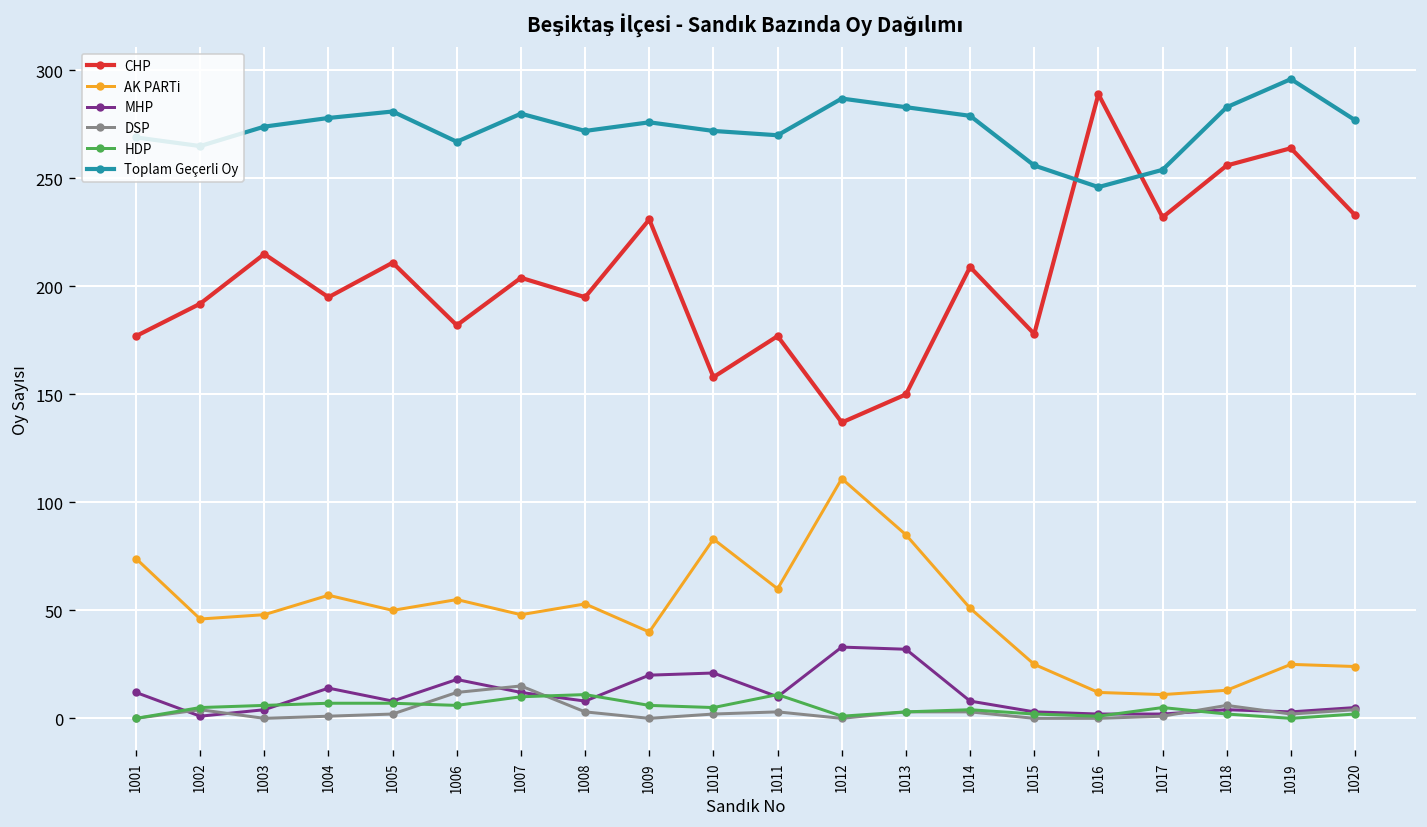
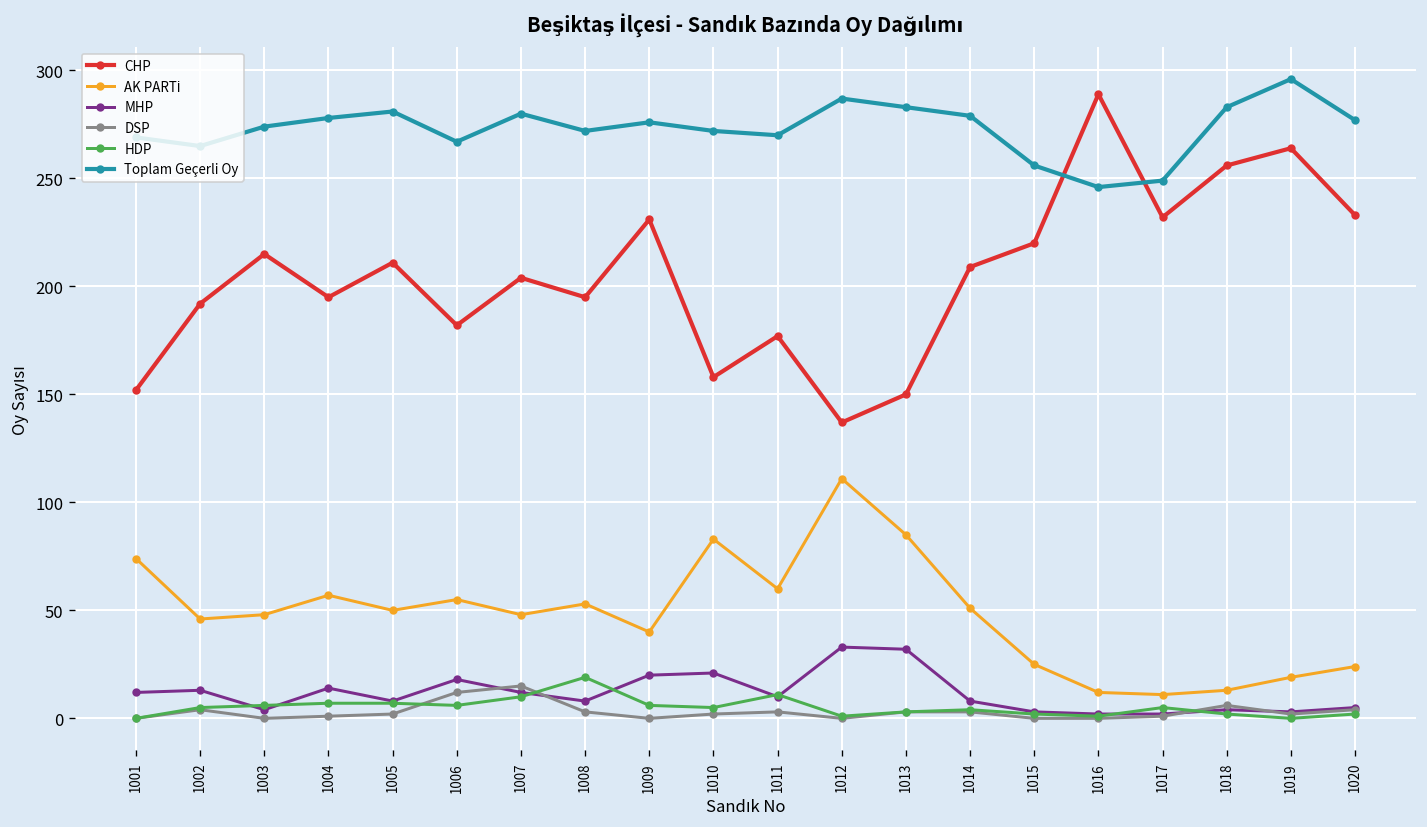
  {
    "CHP": {
-     "1001": 177,
+     "1001": 152,
      "1002": 192,
      "1003": 215,
      "1004": 195,
      "1005": 211,
      "1006": 182,
      "1007": 204,
      "1008": 195,
      "1009": 231,
      "1010": 158,
      "1011": 177,
      "1012": 137,
      "1013": 150,
      "1014": 209,
-     "1015": 178,
+     "1015": 220,
      "1016": 289,
      "1017": 232,
      "1018": 256,
      "1019": 264,
      "1020": 233
    },
    "AK PARTİ": {
      "1001": 74,
      "1002": 46,
      "1003": 48,
      "1004": 57,
      "1005": 50,
      "1006": 55,
      "1007": 48,
      "1008": 53,
      "1009": 40,
      "1010": 83,
      "1011": 60,
      "1012": 111,
      "1013": 85,
      "1014": 51,
      "1015": 25,
      "1016": 12,
      "1017": 11,
      "1018": 13,
-     "1019": 25,
+     "1019": 19,
      "1020": 24
    },
    "MHP": {
      "1001": 12,
-     "1002": 1,
+     "1002": 13,
      "1003": 4,
      "1004": 14,
      "1006": 18,
      "1007": 12,
      "1008": 8,
      "1009": 20,
      "1010": 21,
      "1012": 33,
      "1013": 32,
      "1014": 8,
      "1018": 4
    },
    "DSP": {
      "1003": 0,
      "1004": 1,
      "1005": 2,
      "1006": 12,
      "1007": 15,
      "1008": 3,
      "1009": 0,
      "1010": 2,
      "1011": 3,
      "1015": 0,
      "1018": 6
    },
    "HDP": {
      "1003": 6,
      "1004": 7,
      "1006": 6,
      "1007": 10,
-     "1008": 11,
+     "1008": 19,
      "1009": 6,
      "1010": 5,
      "1017": 5,
      "1018": 2,
      "1019": 0,
      "1020": 2
    },
    "Toplam Geçerli Oy": {
      "1003": 274,
      "1004": 278,
      "1005": 281,
      "1006": 267,
      "1007": 280,
      "1008": 272,
      "1009": 276,
      "1010": 272,
      "1011": 270,
      "1012": 287,
      "1013": 283,
      "1014": 279,
      "1015": 256,
      "1016": 246,
-     "1017": 254,
+     "1017": 249,
      "1018": 283,
      "1019": 296,
      "1020": 277
    }
  }
